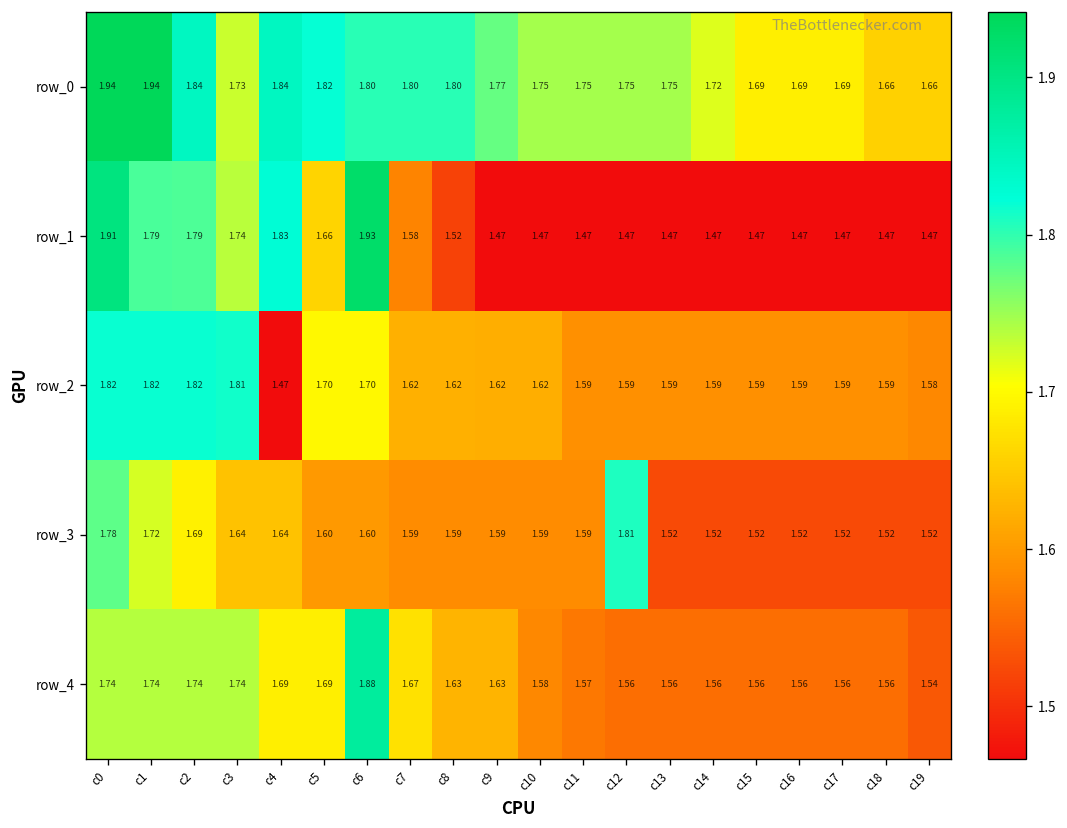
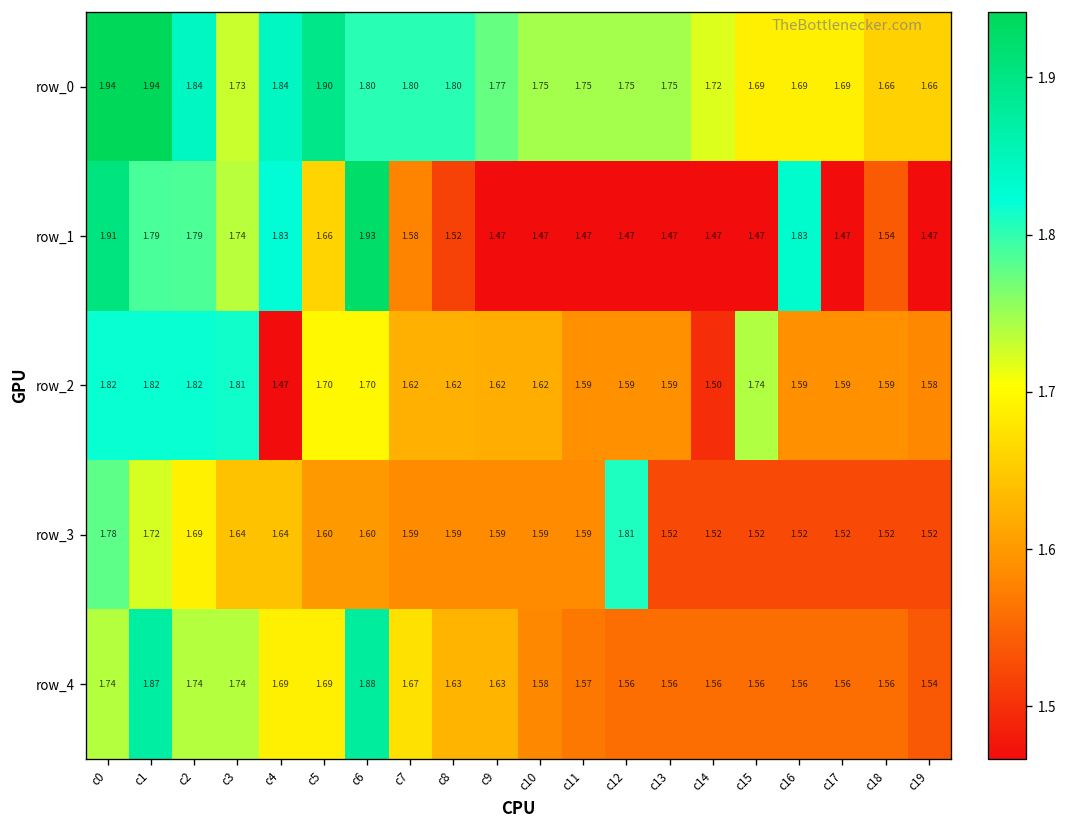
  {
    "row_0": {
      "c0": 1.94,
      "c1": 1.94,
      "c2": 1.84,
      "c3": 1.73,
      "c4": 1.84,
-     "c5": 1.82,
+     "c5": 1.90,
      "c6": 1.80,
      "c7": 1.80,
      "c8": 1.80,
      "c9": 1.77,
      "c10": 1.75,
      "c11": 1.75,
      "c12": 1.75,
      "c13": 1.75,
      "c14": 1.72,
      "c15": 1.69,
      "c16": 1.69,
      "c17": 1.69,
      "c18": 1.66,
      "c19": 1.66
    },
    "row_1": {
      "c0": 1.91,
      "c1": 1.79,
      "c2": 1.79,
      "c3": 1.74,
      "c4": 1.83,
      "c5": 1.66,
      "c6": 1.93,
      "c7": 1.58,
      "c8": 1.52,
      "c9": 1.47,
      "c10": 1.47,
      "c11": 1.47,
      "c12": 1.47,
      "c13": 1.47,
      "c14": 1.47,
      "c15": 1.47,
-     "c16": 1.47,
+     "c16": 1.83,
      "c17": 1.47,
-     "c18": 1.47,
+     "c18": 1.54,
      "c19": 1.47
    },
    "row_2": {
      "c0": 1.82,
      "c1": 1.82,
      "c2": 1.82,
      "c3": 1.81,
      "c4": 1.47,
      "c5": 1.70,
      "c6": 1.70,
      "c7": 1.62,
      "c8": 1.62,
      "c9": 1.62,
      "c10": 1.62,
      "c11": 1.59,
      "c12": 1.59,
      "c13": 1.59,
-     "c14": 1.59,
-     "c15": 1.59,
+     "c14": 1.50,
+     "c15": 1.74,
      "c16": 1.59,
      "c17": 1.59,
      "c18": 1.59,
      "c19": 1.58
    },
    "row_3": {
      "c0": 1.78,
      "c1": 1.72,
      "c2": 1.69,
      "c3": 1.64,
      "c4": 1.64,
      "c5": 1.60,
      "c6": 1.60,
      "c7": 1.59,
      "c8": 1.59,
      "c9": 1.59,
      "c10": 1.59,
      "c11": 1.59,
      "c12": 1.81,
      "c13": 1.52,
      "c14": 1.52,
      "c15": 1.52,
      "c16": 1.52,
      "c17": 1.52,
      "c18": 1.52,
      "c19": 1.52
    },
    "row_4": {
      "c0": 1.74,
-     "c1": 1.74,
+     "c1": 1.87,
      "c2": 1.74,
      "c3": 1.74,
      "c4": 1.69,
      "c5": 1.69,
      "c6": 1.88,
      "c7": 1.67,
      "c8": 1.63,
      "c9": 1.63,
      "c10": 1.58,
      "c11": 1.57,
      "c12": 1.56,
      "c13": 1.56,
      "c14": 1.56,
      "c15": 1.56,
      "c16": 1.56,
      "c17": 1.56,
      "c18": 1.56,
      "c19": 1.54
    }
  }
